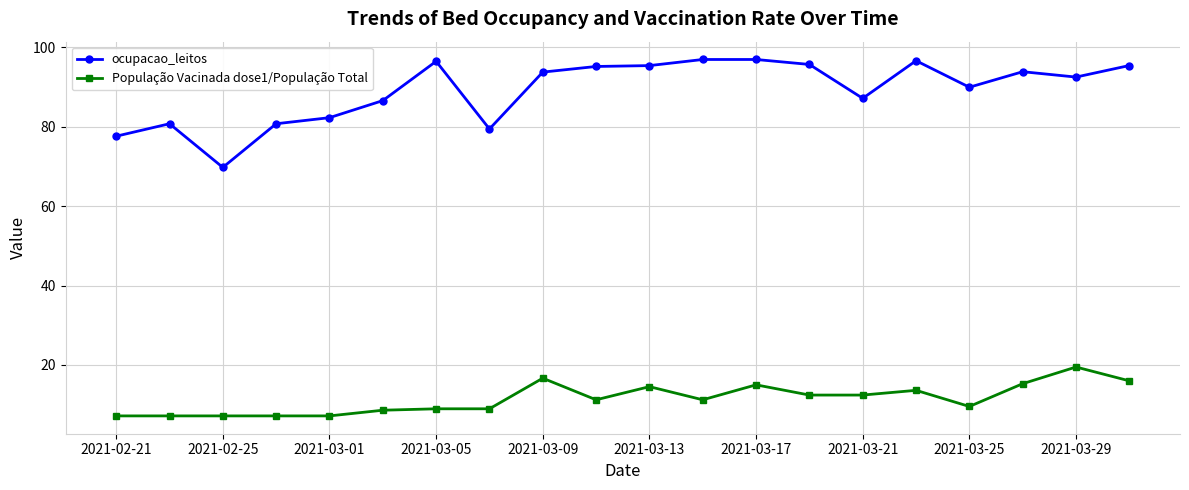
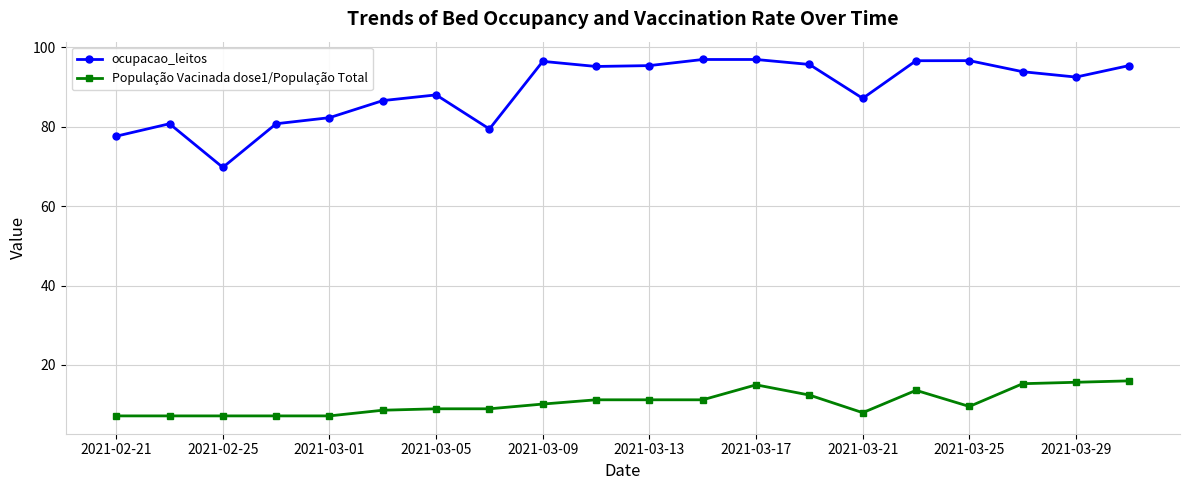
  {
    "ocupacao_leitos": {
      "2021-02-21": 78,
      "2021-02-25": 70,
      "2021-03-01": 82,
-     "2021-03-05": 97,
-     "2021-03-09": 94,
+     "2021-03-05": 88,
+     "2021-03-09": 96,
      "2021-03-13": 95,
      "2021-03-17": 97,
      "2021-03-21": 87,
-     "2021-03-25": 90,
+     "2021-03-25": 97,
      "2021-03-29": 93
    },
    "População Vacinada dose1/População Total": {
      "2021-02-21": 7,
      "2021-02-25": 7,
      "2021-03-01": 7,
      "2021-03-05": 9,
-     "2021-03-09": 17,
-     "2021-03-13": 15,
+     "2021-03-09": 10,
+     "2021-03-13": 11,
      "2021-03-17": 15,
-     "2021-03-21": 12,
+     "2021-03-21": 8,
      "2021-03-25": 10,
-     "2021-03-29": 19
+     "2021-03-29": 16
    }
  }
